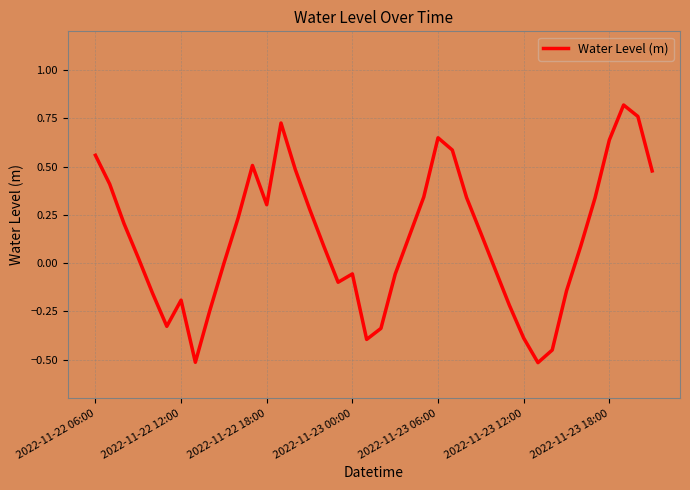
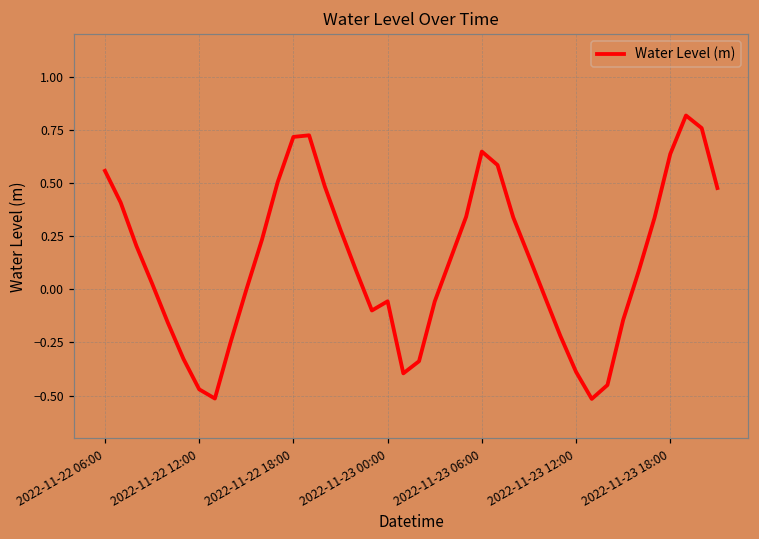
  {
    "2022-11-22 06:00": 0.56,
-   "2022-11-22 12:00": -0.19,
-   "2022-11-22 18:00": 0.30,
+   "2022-11-22 12:00": -0.47,
+   "2022-11-22 18:00": 0.72,
    "2022-11-23 00:00": -0.06,
    "2022-11-23 06:00": 0.65,
    "2022-11-23 12:00": -0.39,
    "2022-11-23 18:00": 0.64
  }
